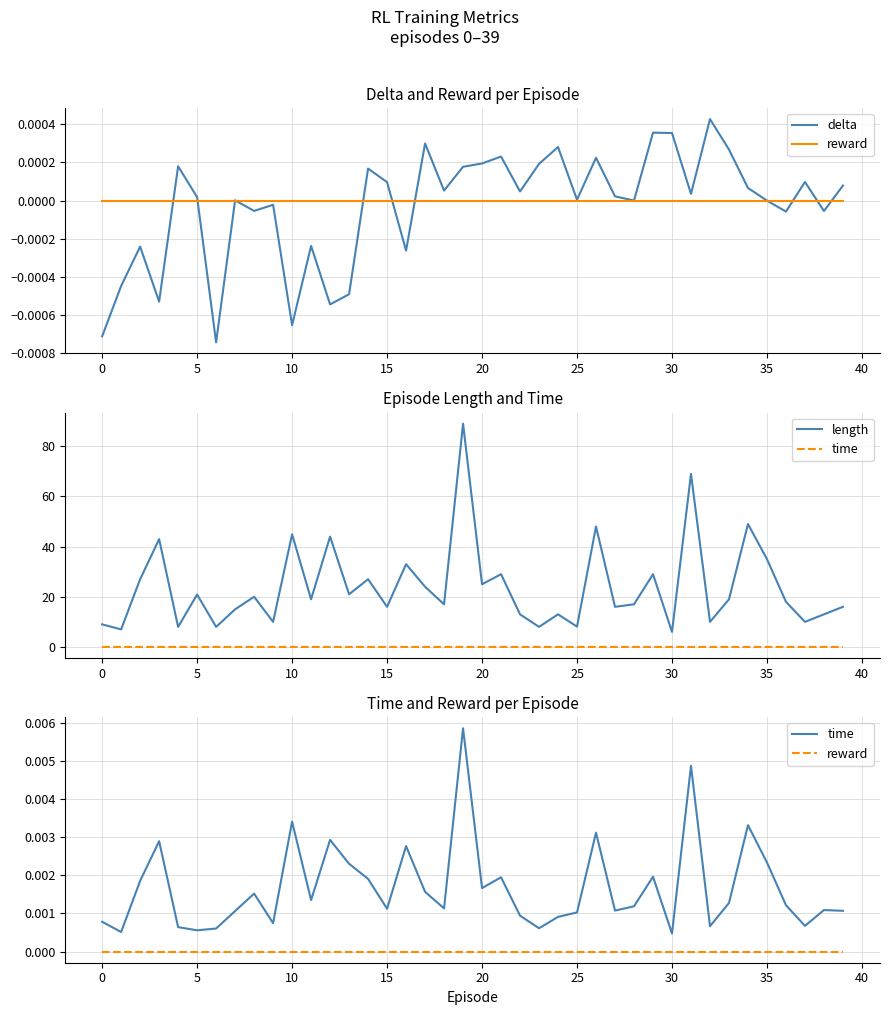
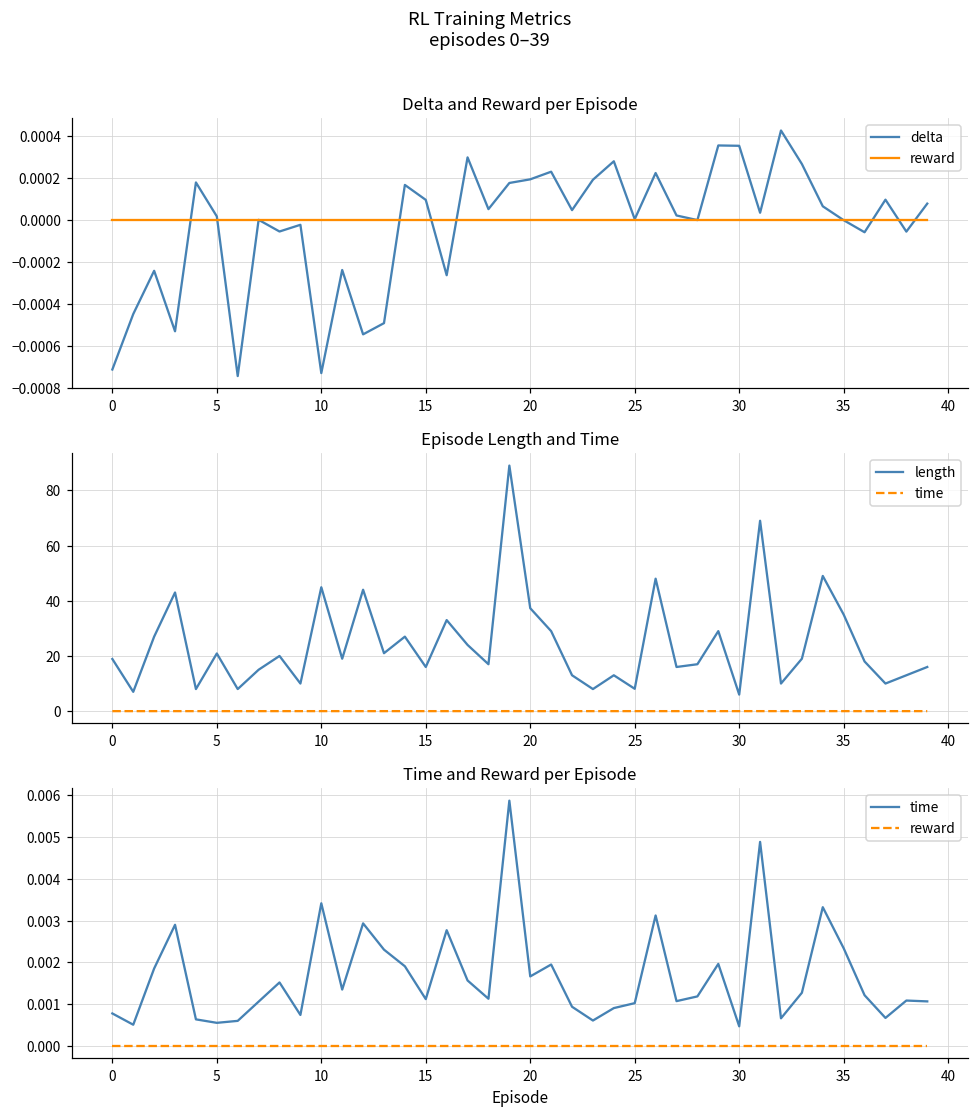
  {
    "Delta and Reward per Episode": {
      "delta": {
        "0": -0.00071,
        "5": 0.00002,
-       "10": -0.00065,
+       "10": -0.00073,
        "15": 0.00010,
        "20": 0.00019,
        "30": 0.00035
      },
      "reward": {
        "0": 0.00000,
        "5": 0.00000,
        "10": 0.00000,
        "15": 0.00000,
        "20": 0.00000,
        "30": 0.00000
      }
    },
    "Episode Length and Time": {
      "length": {
-       "0": 9,
+       "0": 19,
        "5": 21,
        "10": 45,
        "15": 16,
-       "20": 25,
+       "20": 37,
        "25": 8,
        "30": 6,
        "35": 35
      }
    },
    "Time and Reward per Episode": {
      "time": {
        "0": 0.0008,
        "5": 0.0006,
        "10": 0.0034,
        "15": 0.0011,
        "20": 0.0017,
        "25": 0.0010,
        "30": 0.0005,
        "35": 0.0023
      },
      "reward": {
        "0": 0.0000,
        "5": 0.0000,
        "10": 0.0000,
        "15": 0.0000,
        "20": 0.0000,
        "25": 0.0000,
        "30": 0.0000,
        "35": 0.0000
      }
    }
  }
